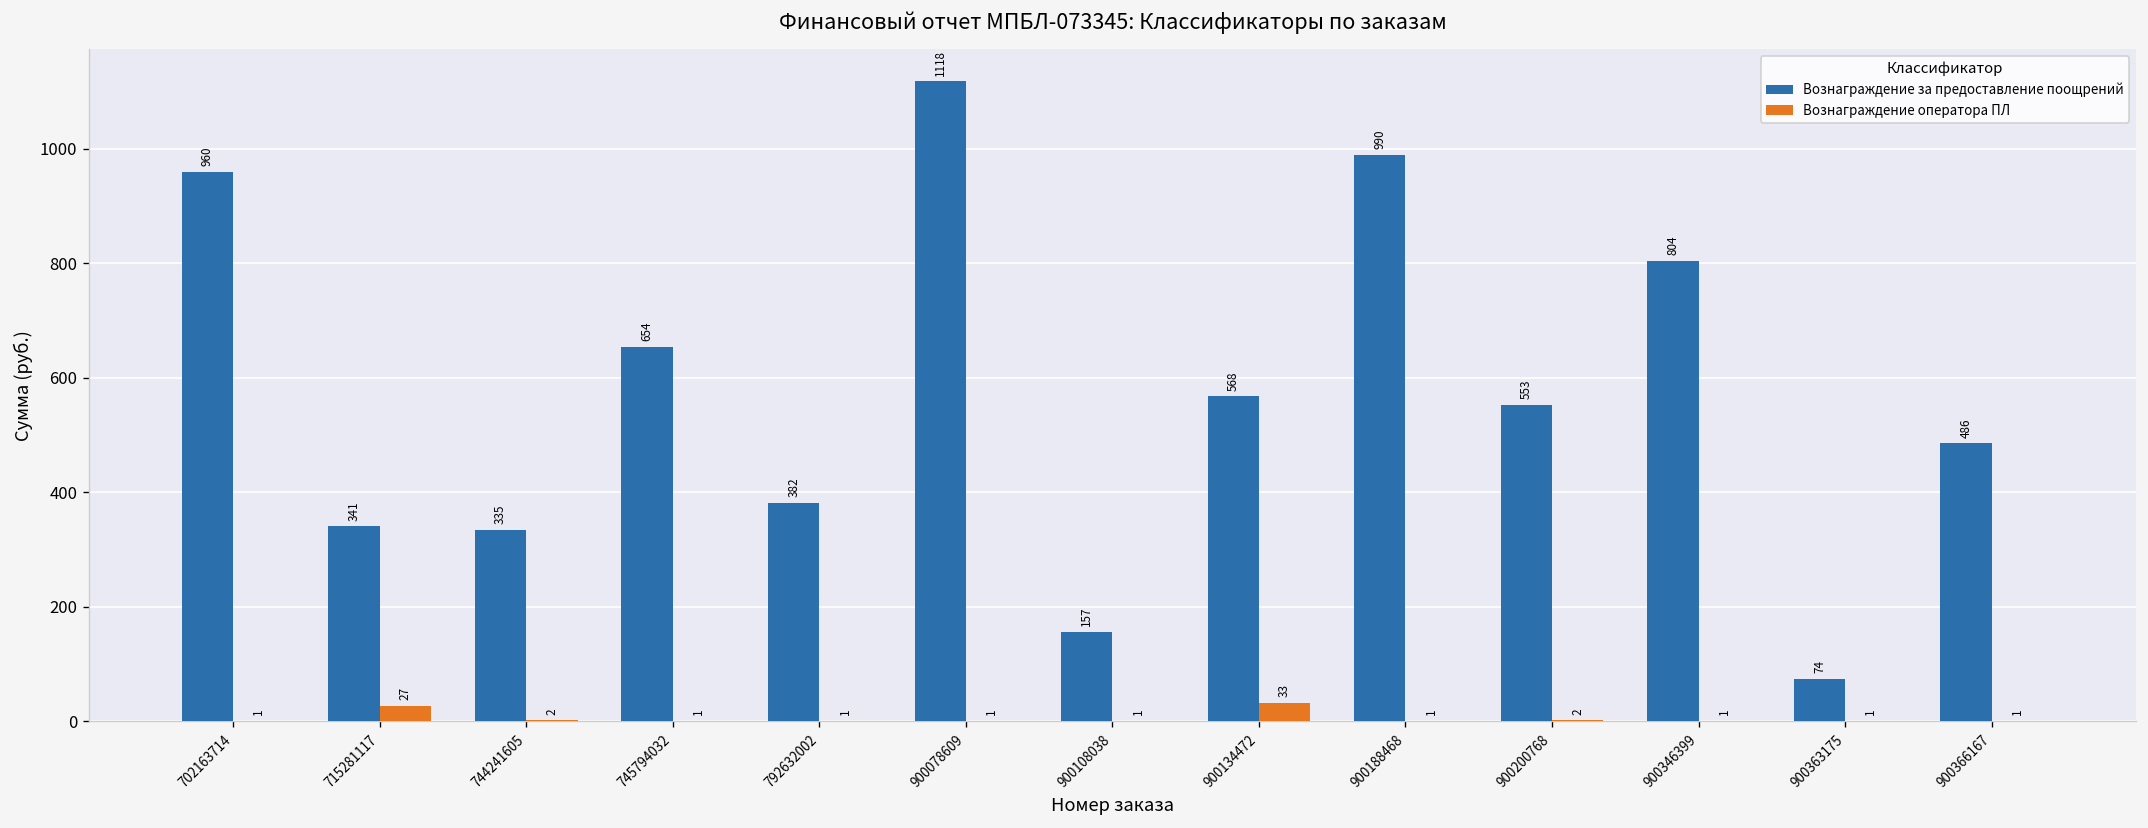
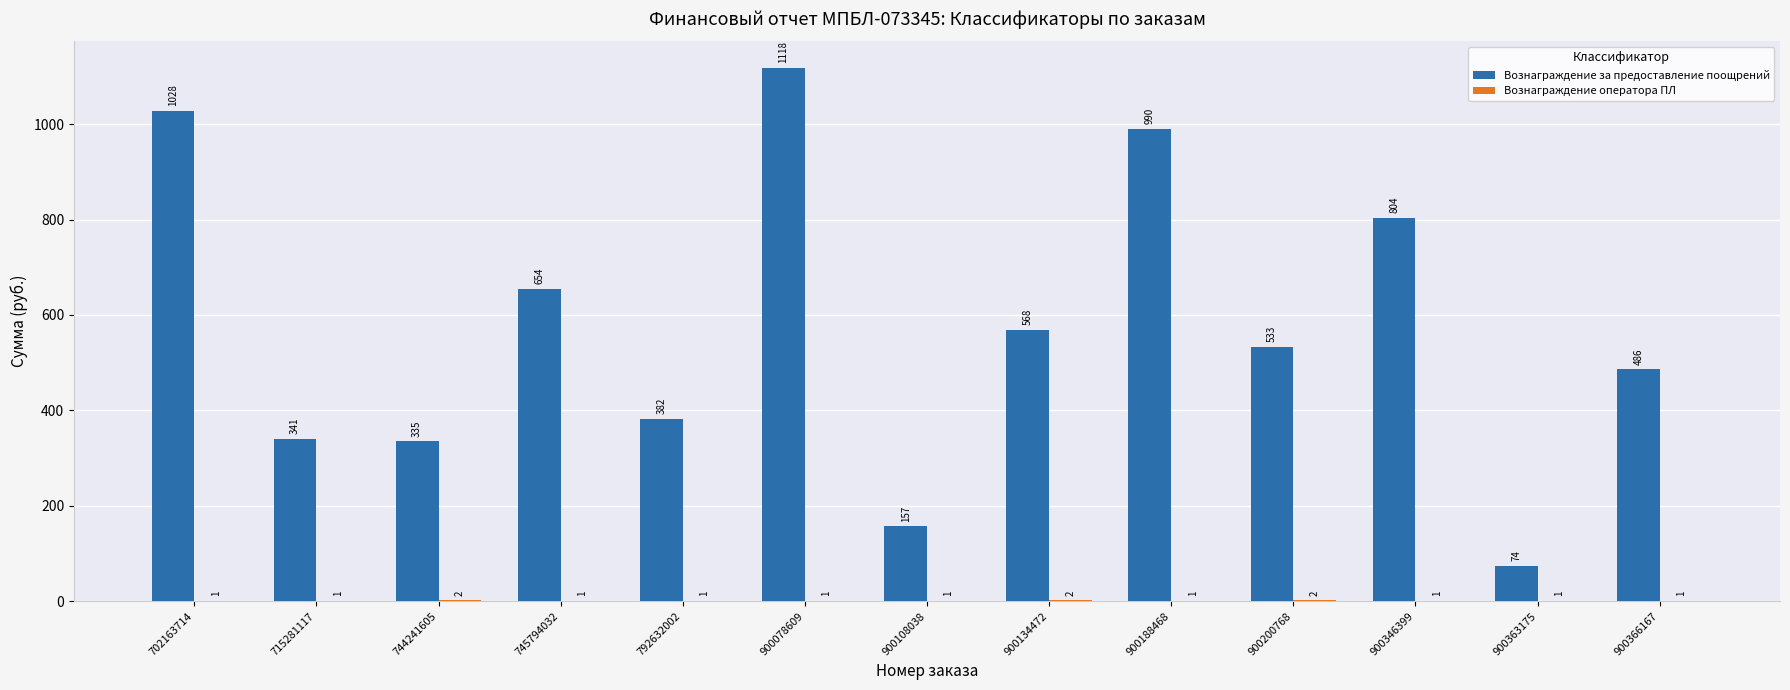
  {
    "Вознаграждение за предоставление поощрений": {
-     "702163714": 960,
+     "702163714": 1028,
      "715281117": 341,
      "744241605": 335,
      "745794032": 654,
      "792632002": 382,
      "900078609": 1118,
      "900108038": 157,
      "900134472": 568,
      "900188468": 990,
-     "900200768": 553,
+     "900200768": 533,
      "900346399": 804,
      "900363175": 74,
      "900366167": 486
    },
    "Вознаграждение оператора ПЛ": {
      "702163714": 1,
-     "715281117": 27,
+     "715281117": 1,
      "744241605": 2,
      "745794032": 1,
      "792632002": 1,
      "900078609": 1,
      "900108038": 1,
-     "900134472": 33,
+     "900134472": 2,
      "900188468": 1,
      "900200768": 2,
      "900346399": 1,
      "900363175": 1,
      "900366167": 1
    }
  }
